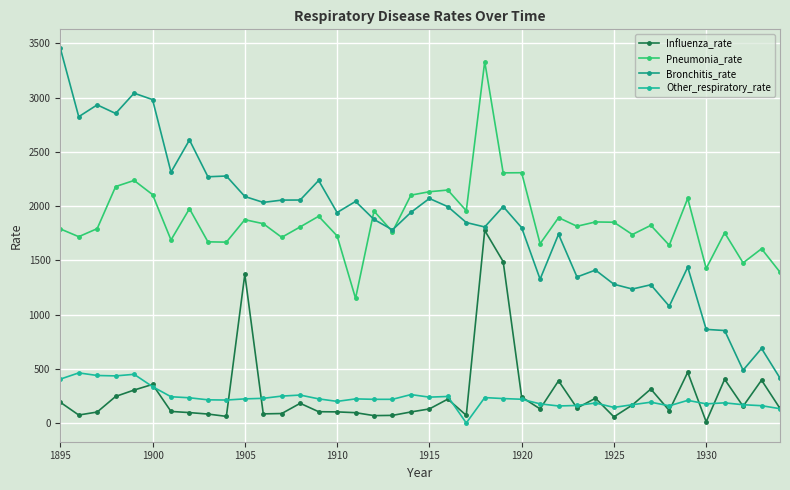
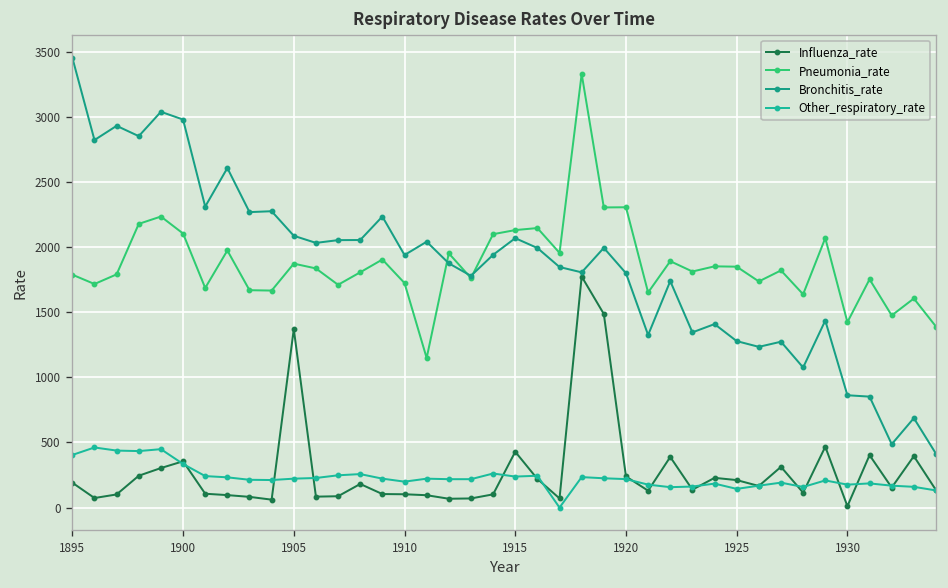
  {
    "Influenza_rate": {
      "1895": 190,
      "1905": 1370,
      "1910": 100,
-     "1915": 130,
-     "1925": 60,
+     "1915": 430,
+     "1925": 210,
      "1930": 10
    }
  }
